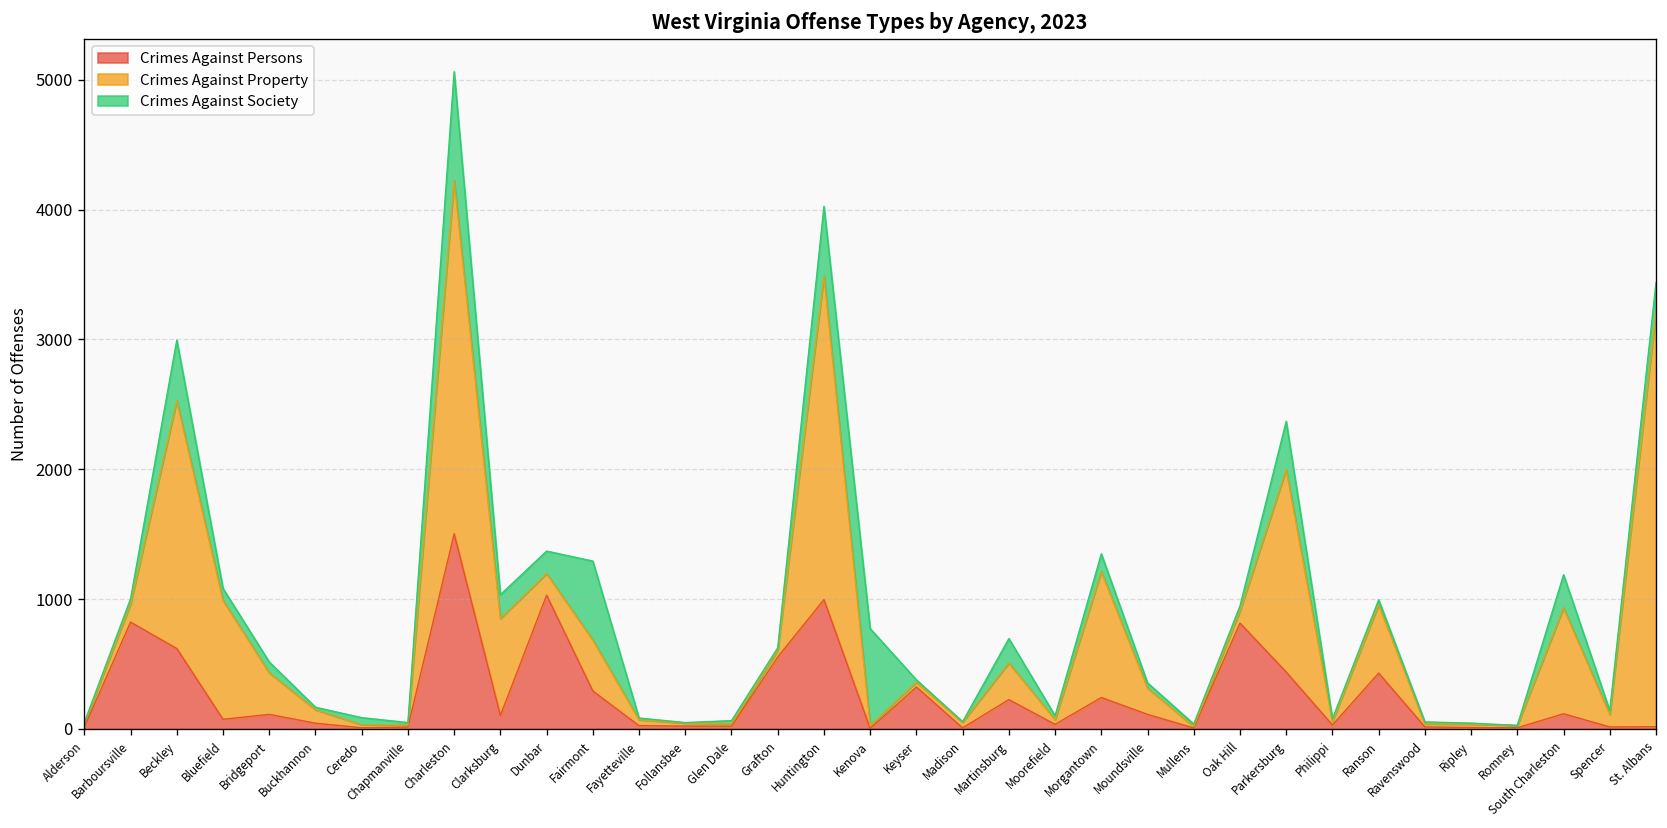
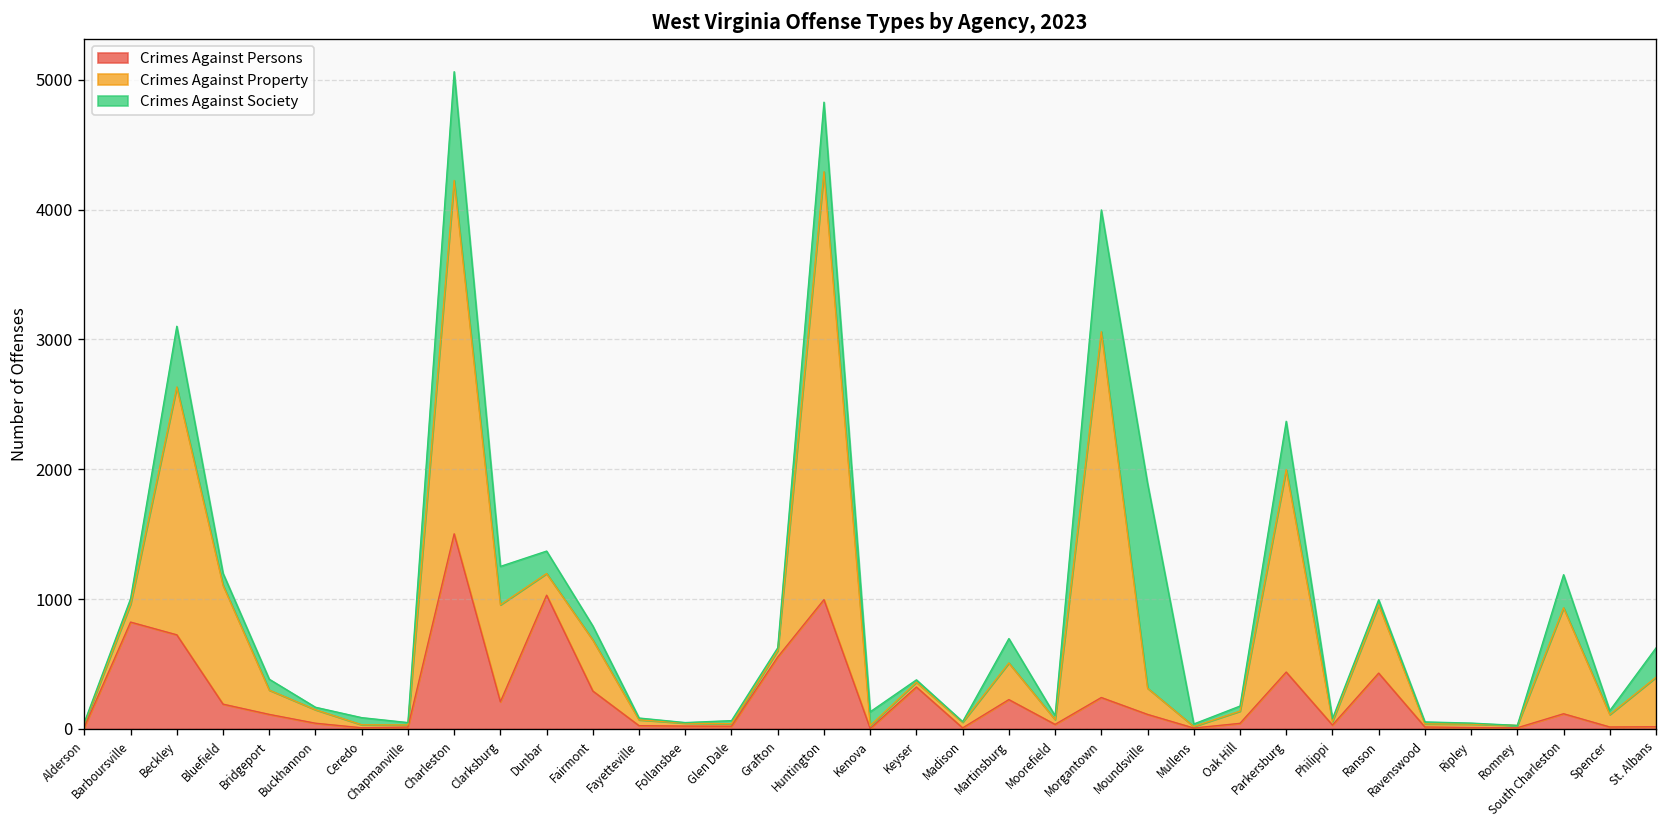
  {
    "Crimes Against Persons": {
      "Alderson": 10,
      "Barboursville": 820,
-     "Beckley": 620,
-     "Bluefield": 70,
+     "Beckley": 730,
+     "Bluefield": 190,
      "Bridgeport": 110,
      "Buckhannon": 40,
      "Charleston": 1500,
-     "Clarksburg": 100,
+     "Clarksburg": 210,
      "Dunbar": 1030,
      "Fairmont": 290,
      "Fayetteville": 30,
      "Grafton": 550,
      "Huntington": 1000,
      "Keyser": 320,
      "Madison": 10,
      "Martinsburg": 230,
      "Moorefield": 40,
      "Morgantown": 240,
      "Moundsville": 110,
-     "Oak Hill": 820,
+     "Oak Hill": 40,
      "Parkersburg": 440,
      "Philippi": 30,
      "Ranson": 430,
      "Ravenswood": 20,
      "Ripley": 10,
      "South Charleston": 120,
      "Spencer": 20,
      "St. Albans": 20
    },
    "Crimes Against Property": {
      "Barboursville": 140,
      "Beckley": 1910,
      "Bluefield": 920,
-     "Bridgeport": 320,
+     "Bridgeport": 190,
      "Charleston": 2720,
      "Clarksburg": 750,
      "Dunbar": 170,
      "Fairmont": 390,
-     "Huntington": 2490,
+     "Huntington": 3300,
      "Martinsburg": 280,
      "Moorefield": 40,
-     "Morgantown": 970,
+     "Morgantown": 2820,
      "Moundsville": 200,
      "Oak Hill": 90,
      "Parkersburg": 1560,
      "Ranson": 530,
      "South Charleston": 820,
      "Spencer": 100,
-     "St. Albans": 3200
+     "St. Albans": 380
    },
    "Crimes Against Society": {
      "Barboursville": 40,
      "Beckley": 470,
      "Bluefield": 90,
      "Bridgeport": 80,
      "Ceredo": 60,
      "Charleston": 840,
-     "Clarksburg": 180,
+     "Clarksburg": 300,
      "Dunbar": 170,
-     "Fairmont": 610,
+     "Fairmont": 110,
      "Glen Dale": 20,
      "Huntington": 540,
-     "Kenova": 750,
+     "Kenova": 110,
      "Martinsburg": 190,
      "Moorefield": 30,
-     "Morgantown": 140,
-     "Moundsville": 40,
+     "Morgantown": 940,
+     "Moundsville": 1580,
      "Oak Hill": 40,
      "Parkersburg": 370,
      "Ranson": 40,
      "South Charleston": 260,
      "Spencer": 30,
      "St. Albans": 230
    }
  }
